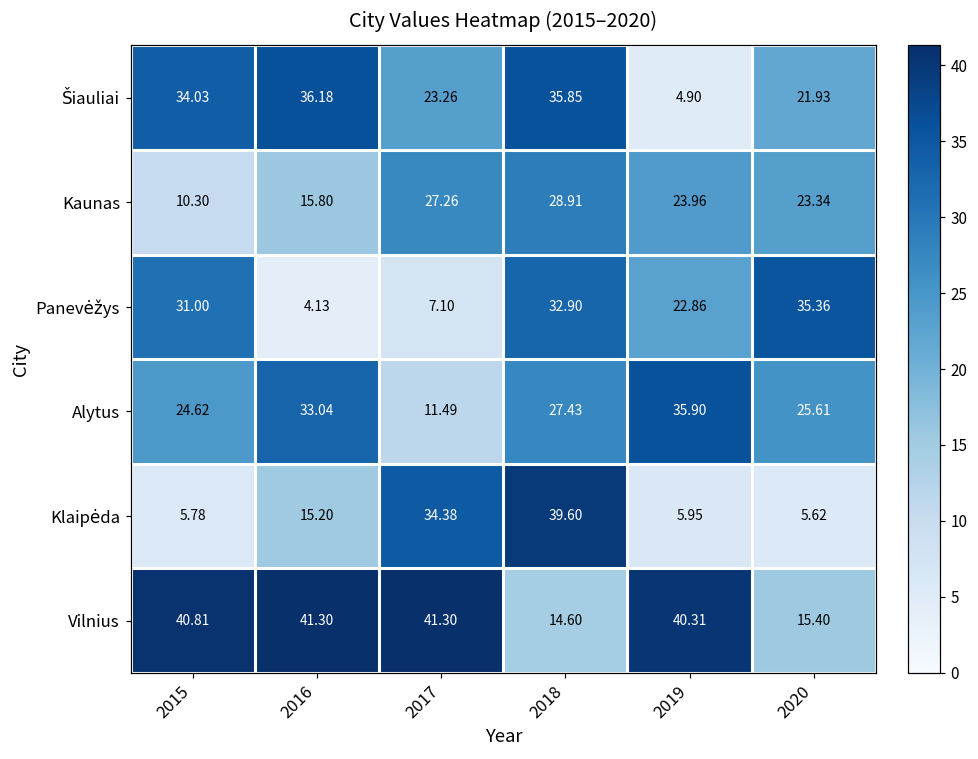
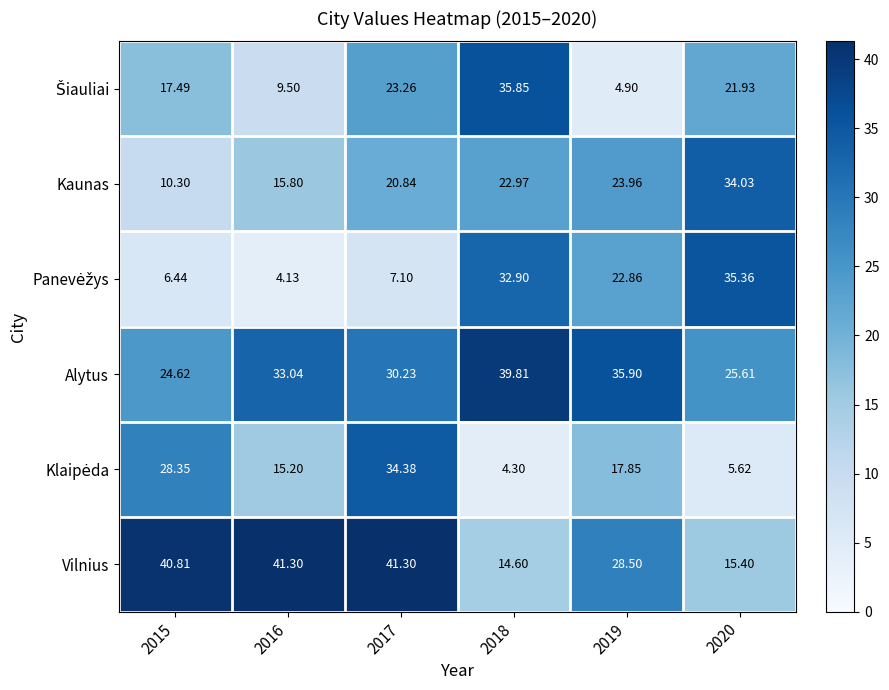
  {
    "Šiauliai": {
-     "2015": 34.03,
-     "2016": 36.18,
+     "2015": 17.49,
+     "2016": 9.50,
      "2017": 23.26,
      "2018": 35.85,
      "2019": 4.90,
      "2020": 21.93
    },
    "Kaunas": {
      "2015": 10.30,
      "2016": 15.80,
-     "2017": 27.26,
-     "2018": 28.91,
+     "2017": 20.84,
+     "2018": 22.97,
      "2019": 23.96,
-     "2020": 23.34
+     "2020": 34.03
    },
    "Panevėžys": {
-     "2015": 31.00,
+     "2015": 6.44,
      "2016": 4.13,
      "2017": 7.10,
      "2018": 32.90,
      "2019": 22.86,
      "2020": 35.36
    },
    "Alytus": {
      "2015": 24.62,
      "2016": 33.04,
-     "2017": 11.49,
-     "2018": 27.43,
+     "2017": 30.23,
+     "2018": 39.81,
      "2019": 35.90,
      "2020": 25.61
    },
    "Klaipėda": {
-     "2015": 5.78,
+     "2015": 28.35,
      "2016": 15.20,
      "2017": 34.38,
-     "2018": 39.60,
-     "2019": 5.95,
+     "2018": 4.30,
+     "2019": 17.85,
      "2020": 5.62
    },
    "Vilnius": {
      "2015": 40.81,
      "2016": 41.30,
      "2017": 41.30,
      "2018": 14.60,
-     "2019": 40.31,
+     "2019": 28.50,
      "2020": 15.40
    }
  }
